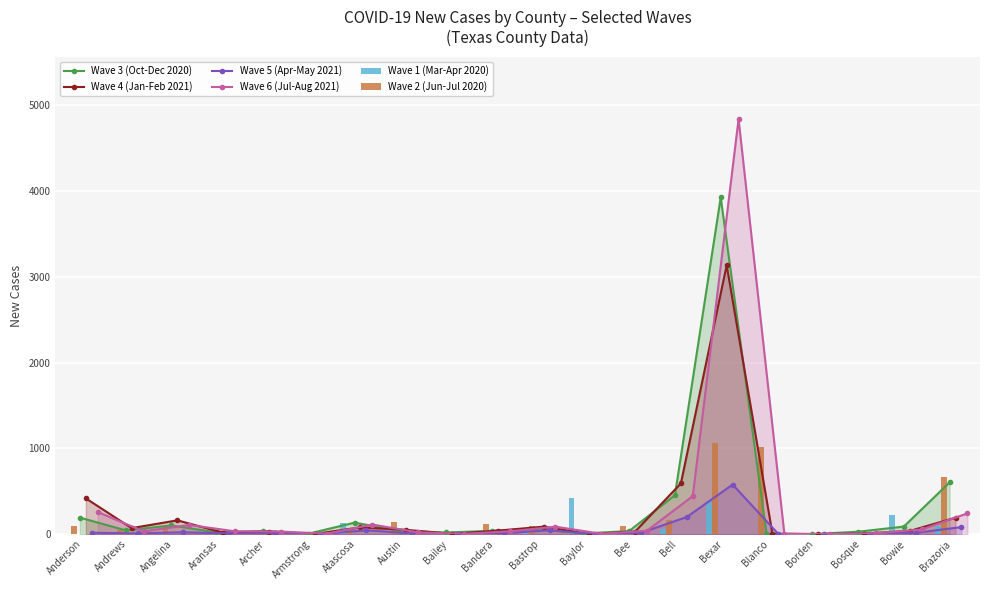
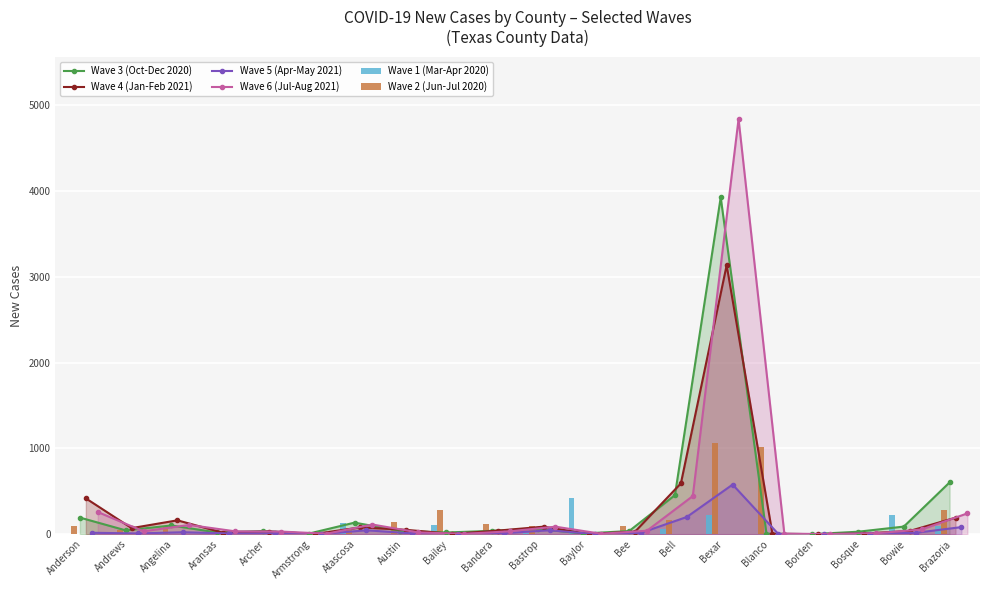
  {
    "Wave 1 (Mar-Apr 2020)": {
      "Archer": 0,
      "Atascosa": 100,
-     "Bailey": 0,
+     "Bailey": 100,
      "Baylor": 400,
      "Bell": 100,
-     "Bexar": 400,
+     "Bexar": 200,
      "Borden": 0,
      "Bowie": 200,
      "Brazoria": 100
    },
    "Wave 2 (Jun-Jul 2020)": {
      "Anderson": 100,
      "Andrews": 0,
      "Angelina": 100,
      "Atascosa": 100,
      "Austin": 100,
-     "Bailey": 0,
+     "Bailey": 300,
      "Bandera": 100,
      "Bastrop": 100,
      "Bee": 100,
      "Bell": 200,
      "Bexar": 1100,
      "Blanco": 1000,
      "Borden": 0,
-     "Brazoria": 700
+     "Brazoria": 300
    }
  }
